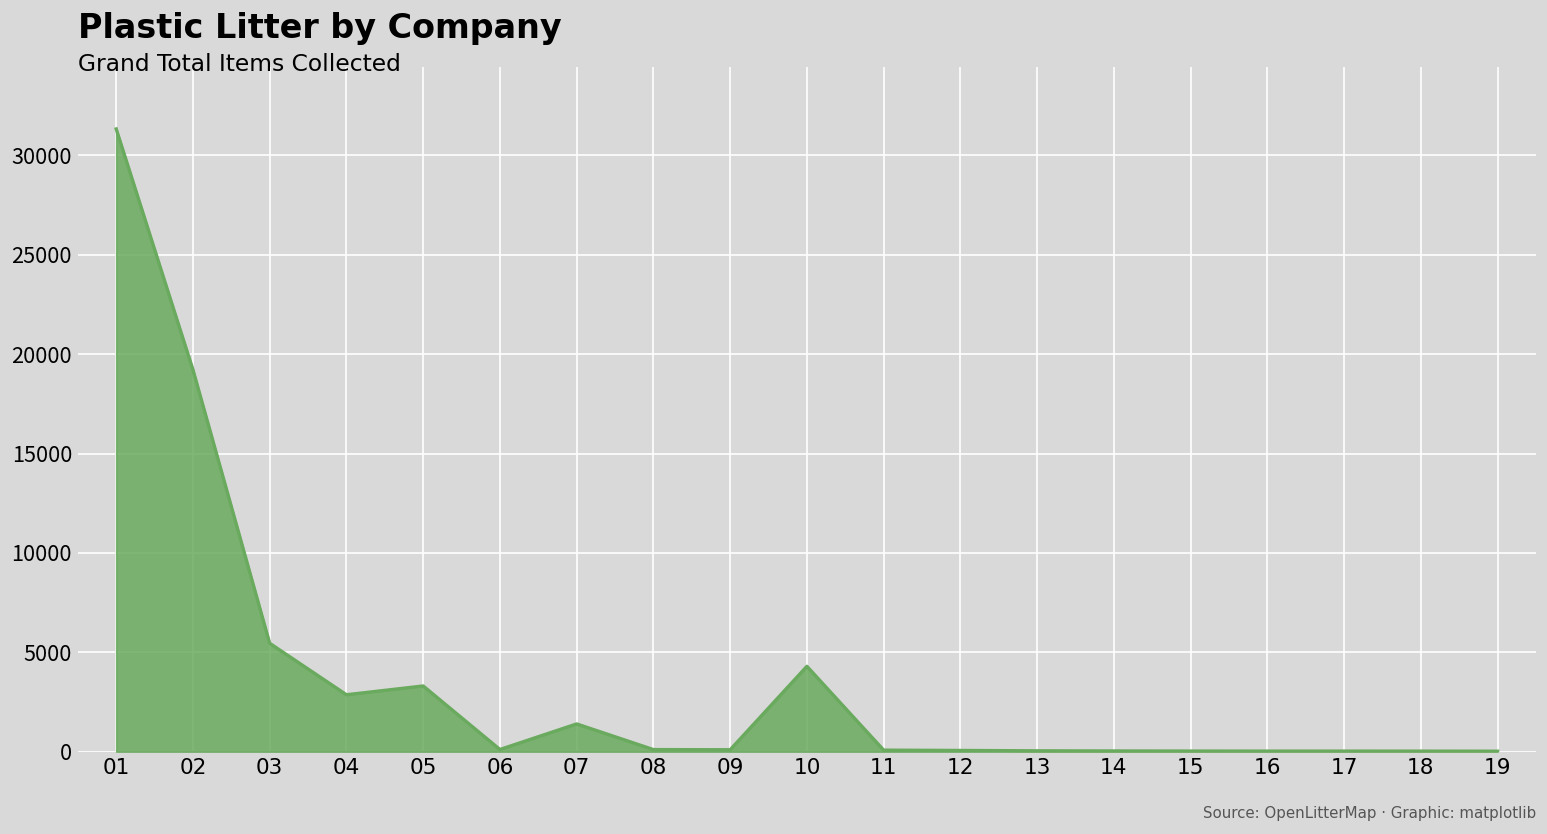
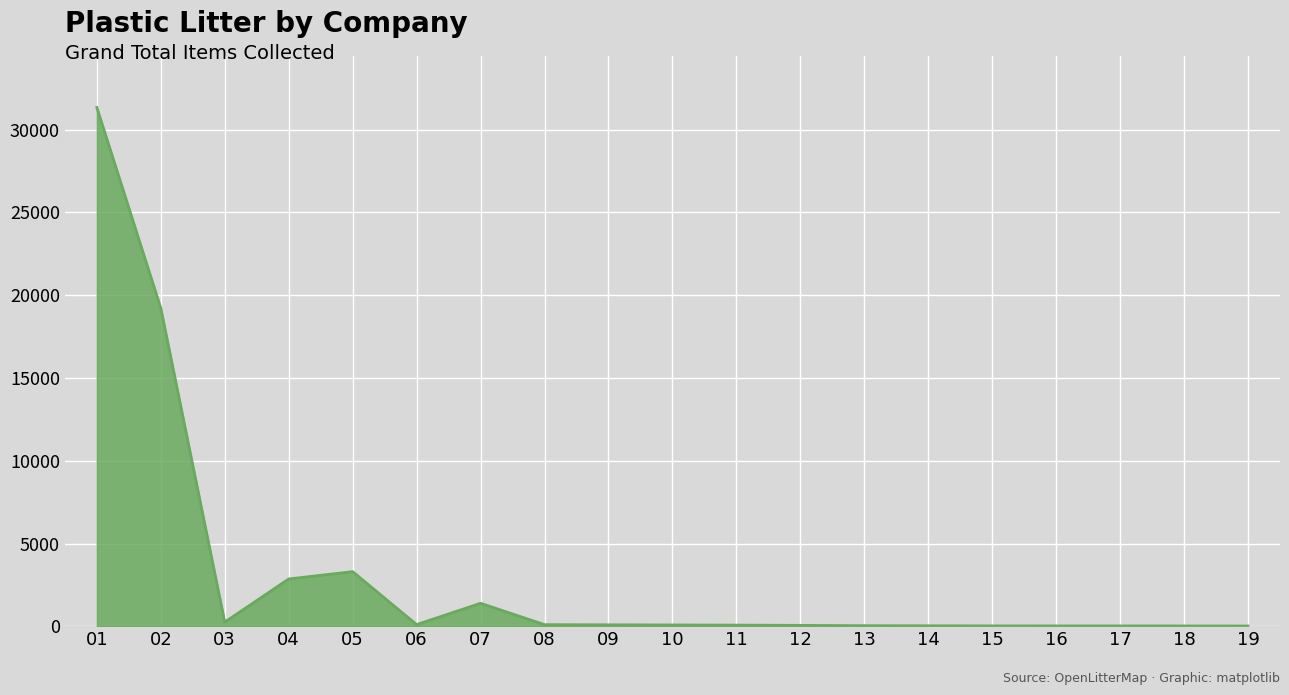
  {
    "01": 31300,
    "02": 19200,
-   "03": 5500,
+   "03": 300,
    "04": 2900,
    "05": 3300,
    "06": 100,
    "07": 1400,
    "08": 100,
    "09": 100,
-   "10": 4300,
+   "10": 100,
    "11": 100,
    "12": 100,
    "13": 0,
    "14": 0,
    "15": 0,
    "16": 0,
    "17": 0,
    "18": 0,
    "19": 0
  }
